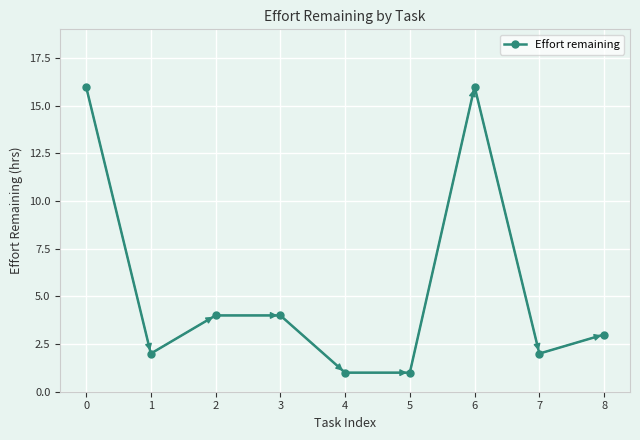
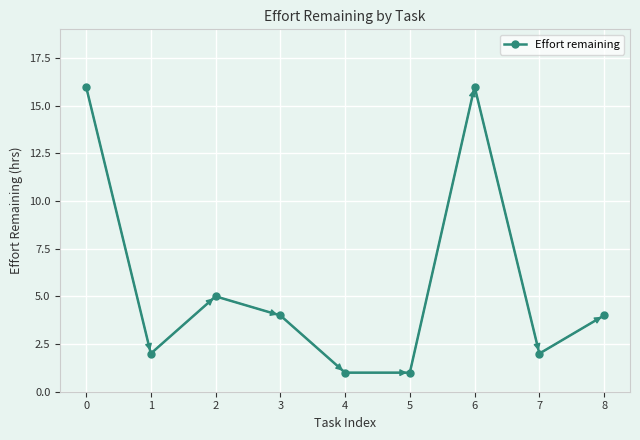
  {
    "0": 16,
    "1": 2,
-   "2": 4,
+   "2": 5,
    "3": 4,
    "4": 1,
    "5": 1,
    "6": 16,
    "7": 2,
-   "8": 3
+   "8": 4
  }
